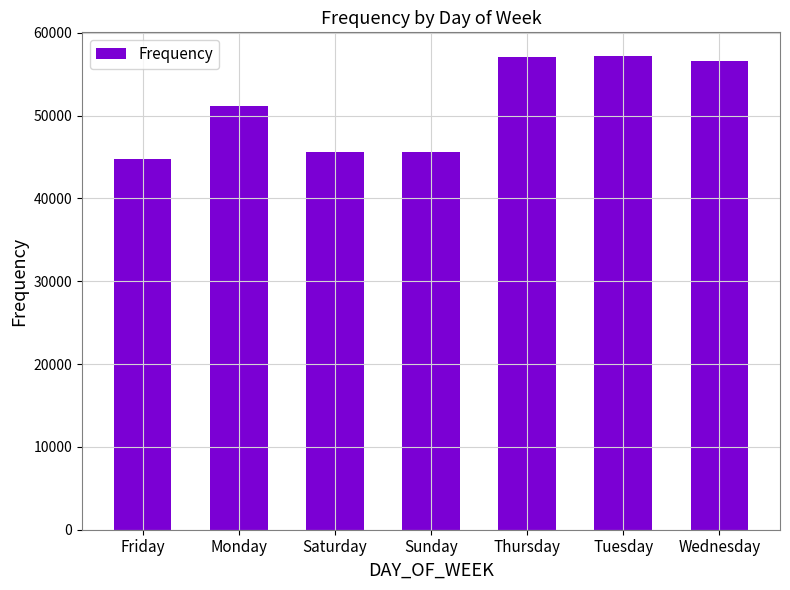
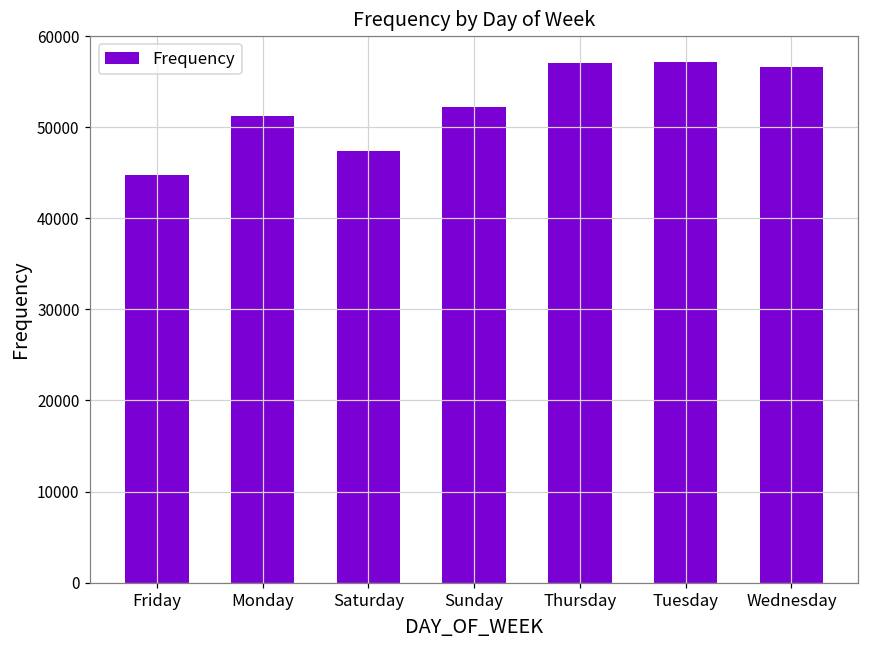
  {
    "Friday": 45000,
    "Monday": 51000,
-   "Saturday": 46000,
-   "Sunday": 46000,
+   "Saturday": 47000,
+   "Sunday": 52000,
    "Thursday": 57000,
    "Tuesday": 57000,
    "Wednesday": 57000
  }
